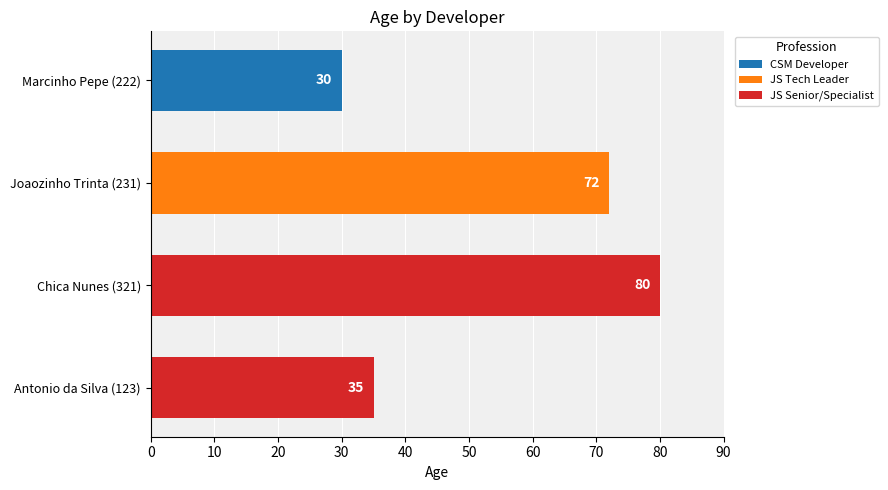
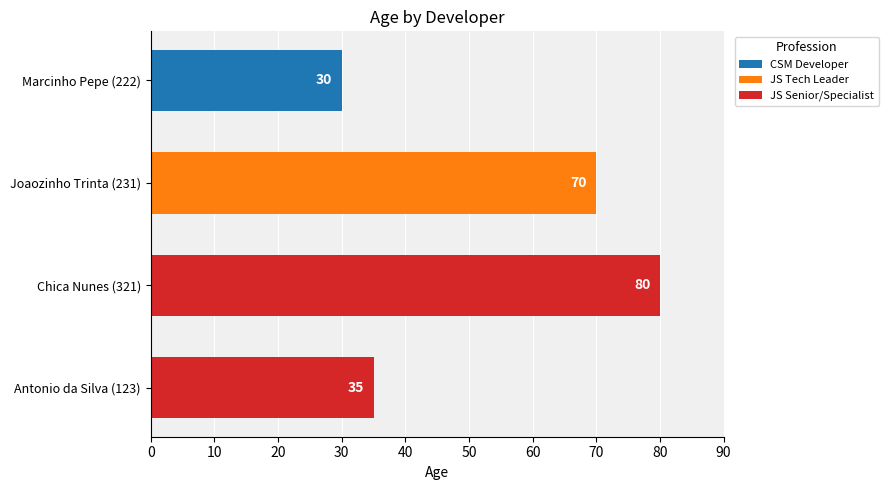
  {
    "Marcinho Pepe (222)": 30,
-   "Joaozinho Trinta (231)": 72,
+   "Joaozinho Trinta (231)": 70,
    "Chica Nunes (321)": 80,
    "Antonio da Silva (123)": 35
  }
